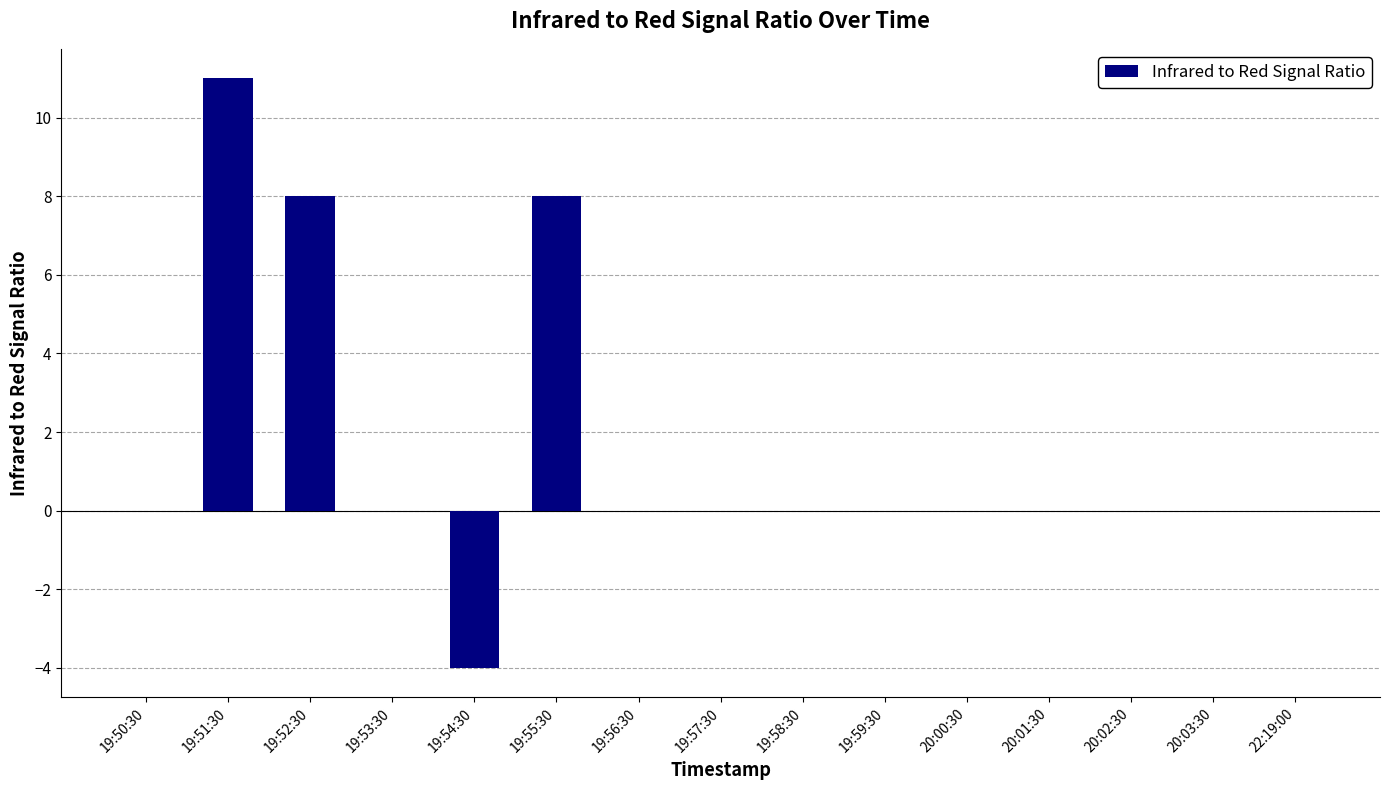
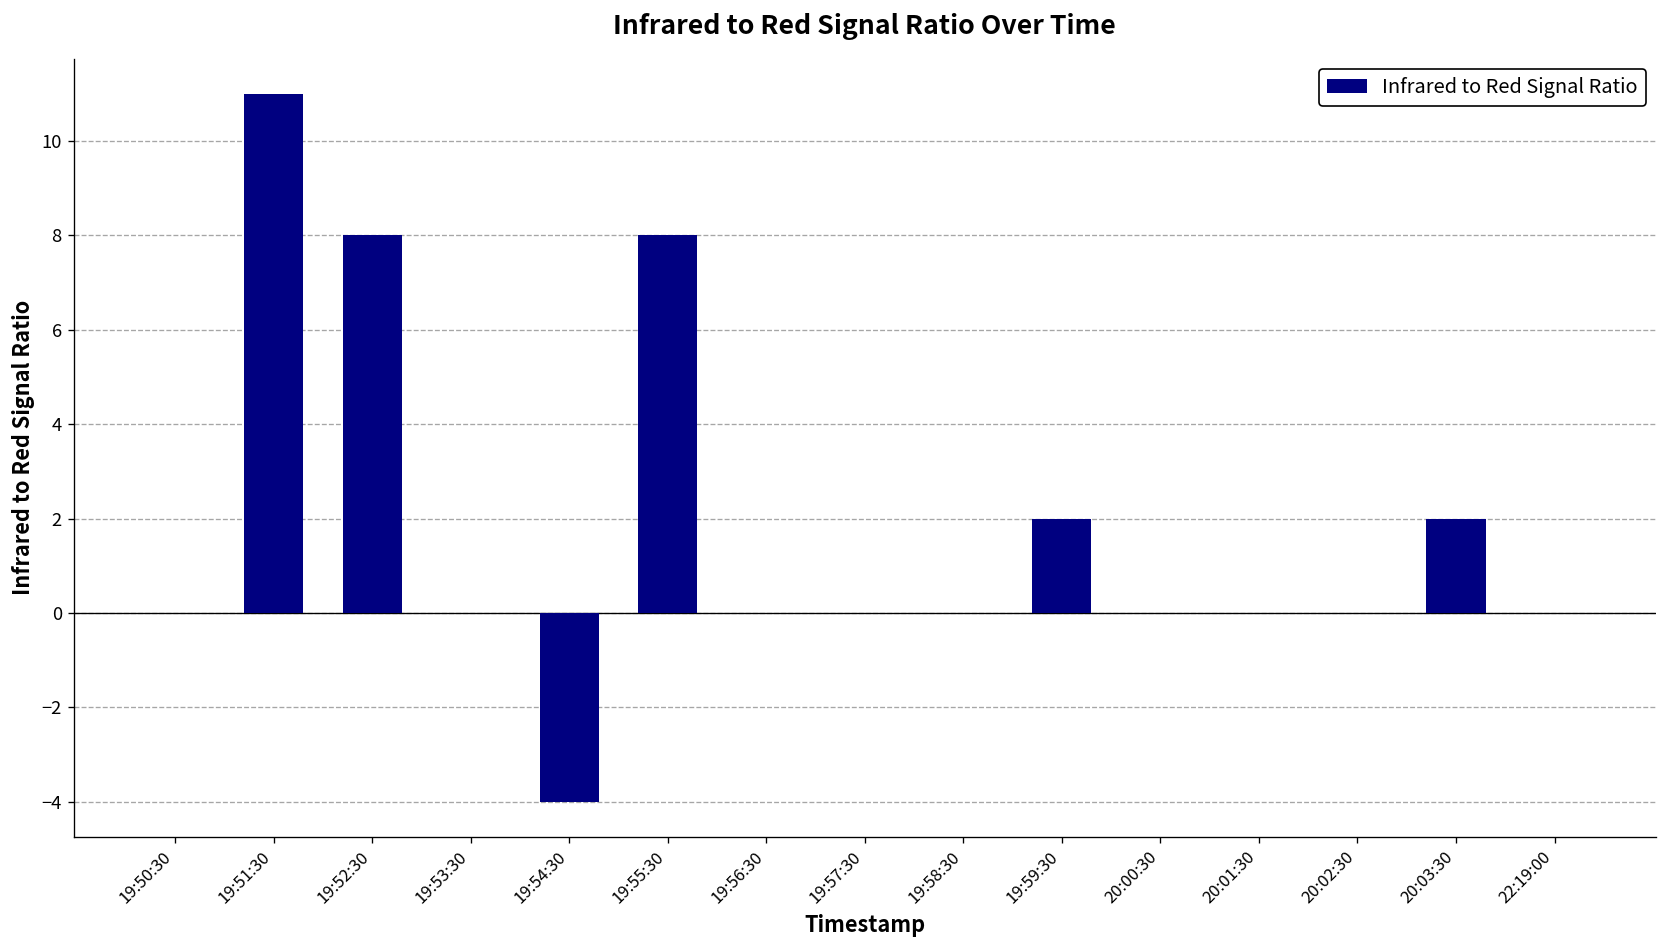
  {
    "19:50:30": 0,
    "19:51:30": 11,
    "19:52:30": 8,
    "19:53:30": 0,
    "19:54:30": -4,
    "19:55:30": 8,
    "19:56:30": 0,
    "19:57:30": 0,
    "19:58:30": 0,
-   "19:59:30": 0,
+   "19:59:30": 2,
    "20:00:30": 0,
    "20:01:30": 0,
    "20:02:30": 0,
-   "20:03:30": 0,
+   "20:03:30": 2,
    "22:19:00": 0
  }
